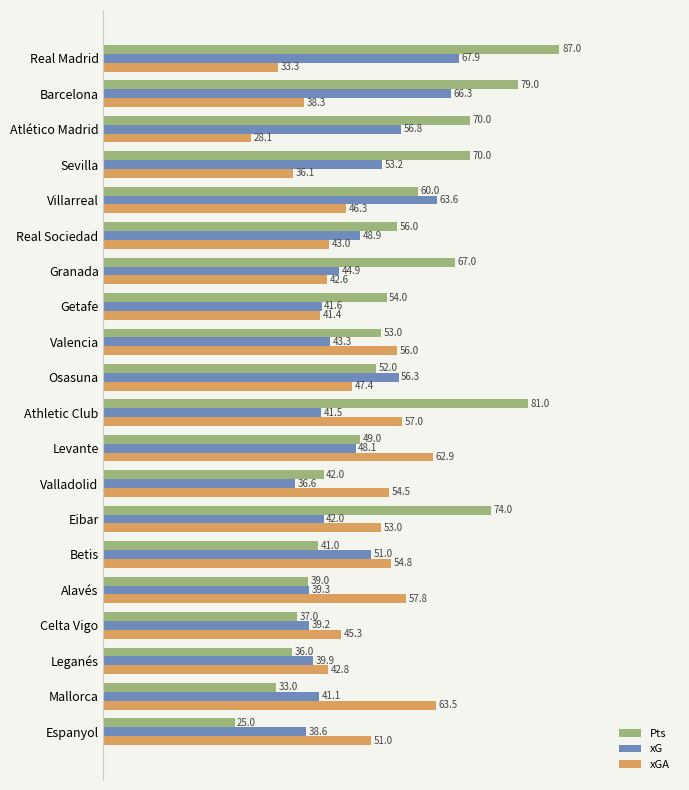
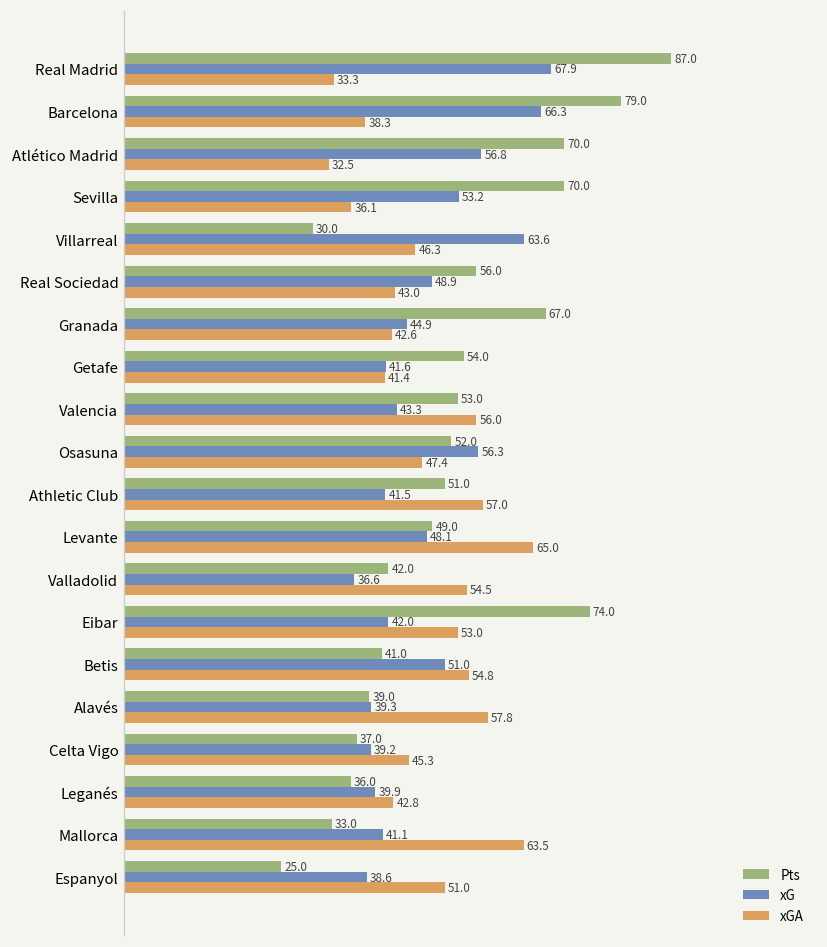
  {
    "Pts": {
      "Real Madrid": 87.0,
      "Barcelona": 79.0,
      "Atlético Madrid": 70.0,
      "Sevilla": 70.0,
-     "Villarreal": 60.0,
+     "Villarreal": 30.0,
      "Real Sociedad": 56.0,
      "Granada": 67.0,
      "Getafe": 54.0,
      "Valencia": 53.0,
      "Osasuna": 52.0,
-     "Athletic Club": 81.0,
+     "Athletic Club": 51.0,
      "Levante": 49.0,
      "Valladolid": 42.0,
      "Eibar": 74.0,
      "Betis": 41.0,
      "Alavés": 39.0,
      "Celta Vigo": 37.0,
      "Leganés": 36.0,
      "Mallorca": 33.0,
      "Espanyol": 25.0
    },
    "xG": {
      "Real Madrid": 67.9,
      "Barcelona": 66.3,
      "Atlético Madrid": 56.8,
      "Sevilla": 53.2,
      "Villarreal": 63.6,
      "Real Sociedad": 48.9,
      "Granada": 44.9,
      "Getafe": 41.6,
      "Valencia": 43.3,
      "Osasuna": 56.3,
      "Athletic Club": 41.5,
      "Levante": 48.1,
      "Valladolid": 36.6,
      "Eibar": 42.0,
      "Betis": 51.0,
      "Alavés": 39.3,
      "Celta Vigo": 39.2,
      "Leganés": 39.9,
      "Mallorca": 41.1,
      "Espanyol": 38.6
    },
    "xGA": {
      "Real Madrid": 33.3,
      "Barcelona": 38.3,
-     "Atlético Madrid": 28.1,
+     "Atlético Madrid": 32.5,
      "Sevilla": 36.1,
      "Villarreal": 46.3,
      "Real Sociedad": 43.0,
      "Granada": 42.6,
      "Getafe": 41.4,
      "Valencia": 56.0,
      "Osasuna": 47.4,
      "Athletic Club": 57.0,
-     "Levante": 62.9,
+     "Levante": 65.0,
      "Valladolid": 54.5,
      "Eibar": 53.0,
      "Betis": 54.8,
      "Alavés": 57.8,
      "Celta Vigo": 45.3,
      "Leganés": 42.8,
      "Mallorca": 63.5,
      "Espanyol": 51.0
    }
  }
